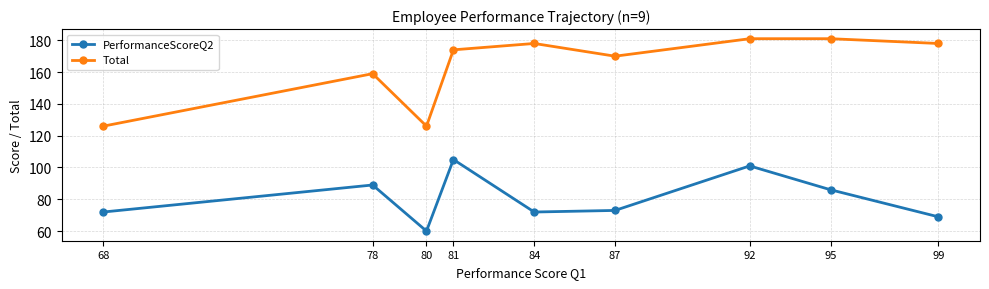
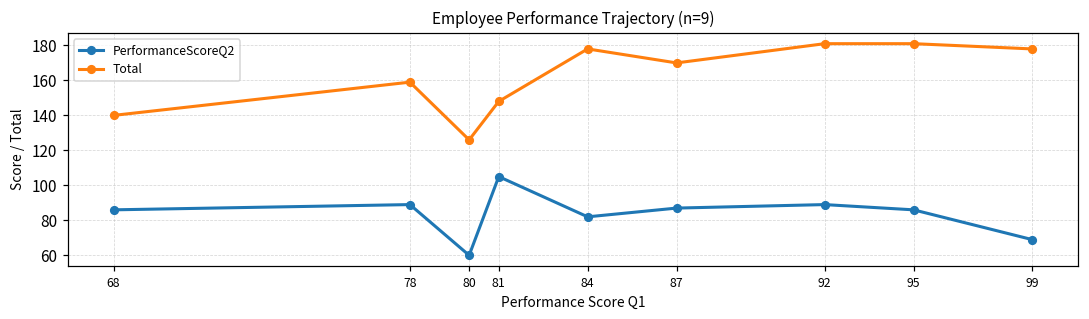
  {
    "PerformanceScoreQ2": {
-     "68": 72,
+     "68": 86,
      "78": 89,
      "80": 60,
      "81": 105,
-     "84": 72,
-     "87": 73,
-     "92": 101,
+     "84": 82,
+     "87": 87,
+     "92": 89,
      "95": 86,
      "99": 69
    },
    "Total": {
-     "68": 126,
+     "68": 140,
      "78": 159,
      "80": 126,
-     "81": 174,
+     "81": 148,
      "84": 178,
      "87": 170,
      "92": 181,
      "95": 181,
      "99": 178
    }
  }
